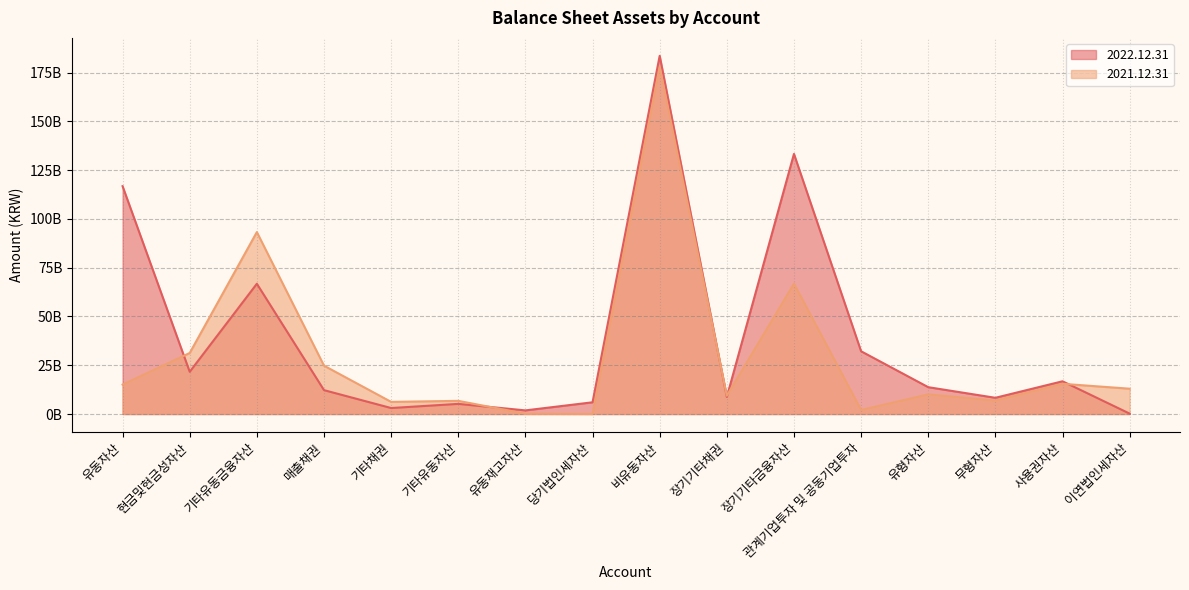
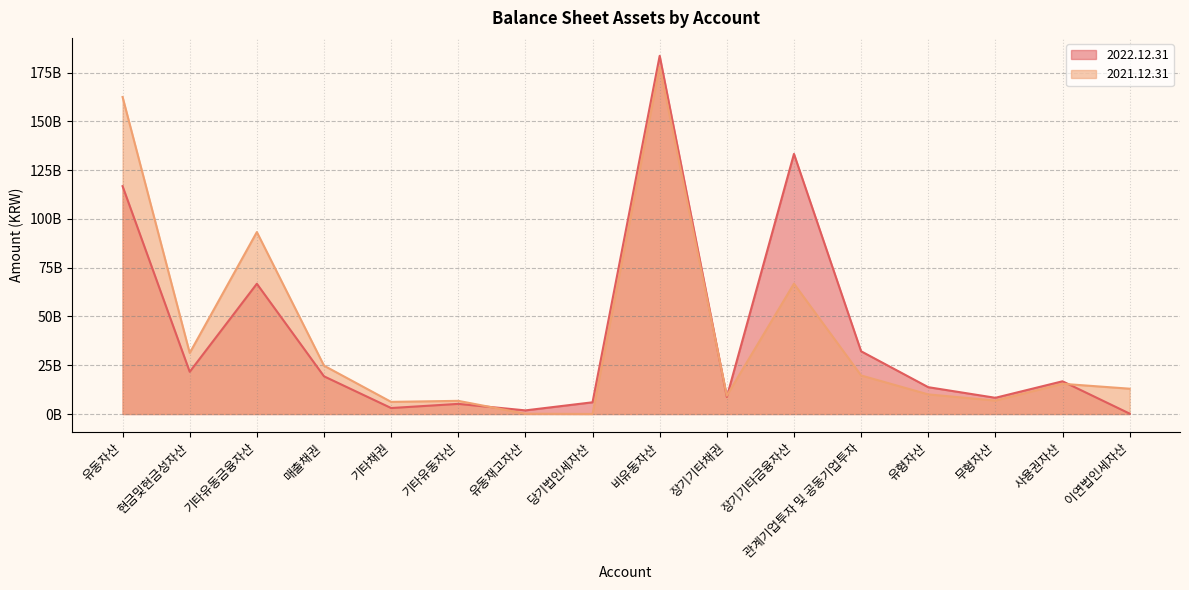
  {
    "2022.12.31": {
      "유동자산": 117000000000,
      "현금및현금성자산": 22000000000,
      "기타유동금융자산": 67000000000,
-     "매출채권": 12000000000,
+     "매출채권": 19000000000,
      "기타채권": 3000000000,
      "기타유동자산": 5000000000,
      "유동재고자산": 2000000000,
      "당기법인세자산": 6000000000,
      "비유동자산": 184000000000,
      "장기기타금융자산": 133000000000,
      "관계기업투자 및 공동기업투자": 32000000000,
      "유형자산": 14000000000,
      "무형자산": 8000000000,
      "이연법인세자산": 0
    },
    "2021.12.31": {
-     "유동자산": 15000000000,
+     "유동자산": 162000000000,
      "현금및현금성자산": 31000000000,
      "기타유동금융자산": 93000000000,
      "매출채권": 25000000000,
      "기타채권": 6000000000,
      "기타유동자산": 7000000000,
      "유동재고자산": 0,
      "당기법인세자산": 0,
      "비유동자산": 178000000000,
      "장기기타금융자산": 67000000000,
-     "관계기업투자 및 공동기업투자": 2000000000,
+     "관계기업투자 및 공동기업투자": 20000000000,
      "유형자산": 10000000000,
      "무형자산": 7000000000,
      "이연법인세자산": 13000000000
    }
  }
